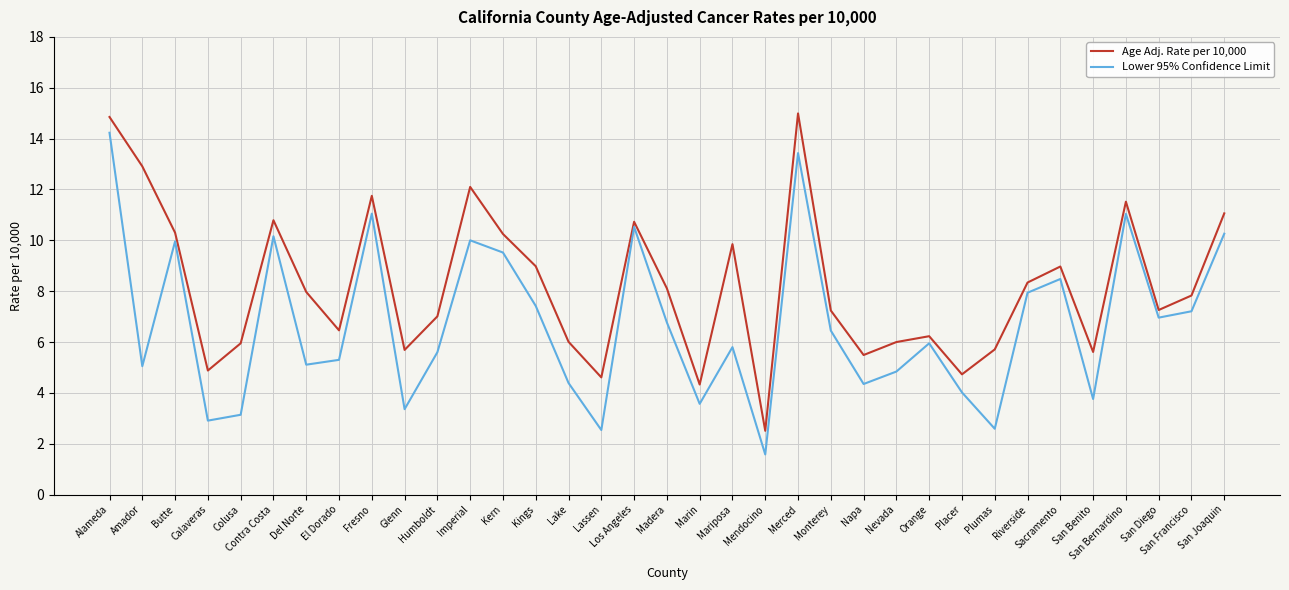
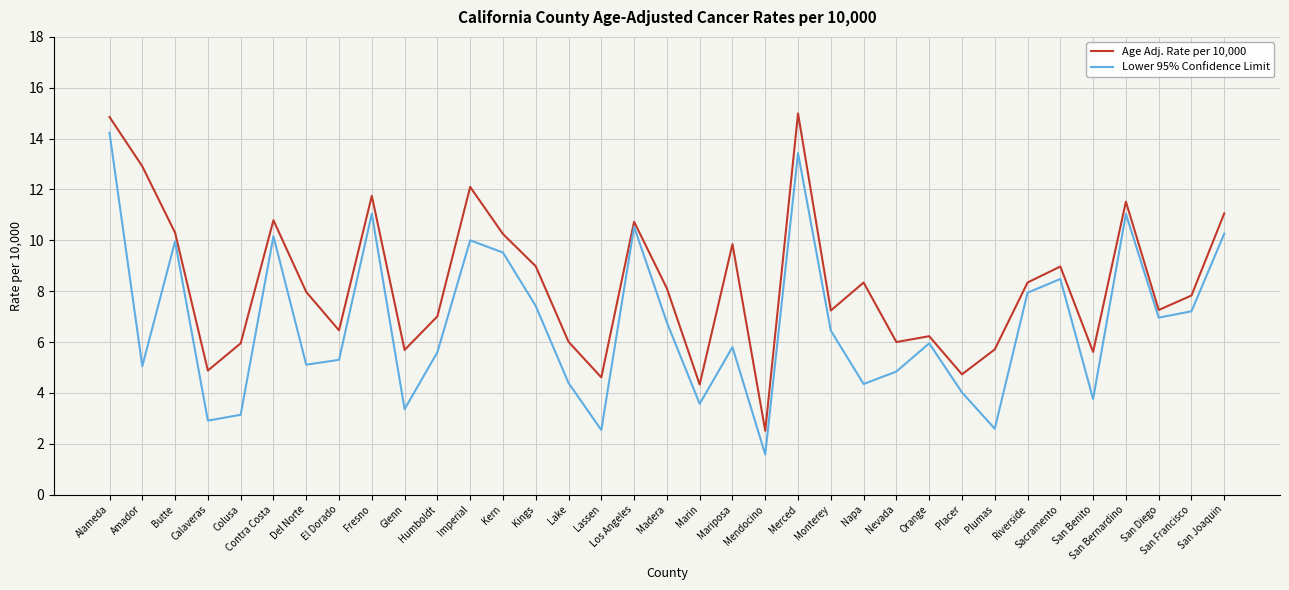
  {
    "Age Adj. Rate per 10,000": {
      "Alameda": 14.9,
      "Amador": 12.9,
      "Butte": 10.3,
      "Calaveras": 4.9,
      "Colusa": 6.0,
      "Contra Costa": 10.8,
      "Del Norte": 8.0,
      "El Dorado": 6.5,
      "Fresno": 11.8,
      "Glenn": 5.7,
      "Humboldt": 7.0,
      "Imperial": 12.1,
      "Kern": 10.3,
      "Kings": 9.0,
      "Lake": 6.0,
      "Lassen": 4.6,
      "Los Angeles": 10.7,
      "Madera": 8.1,
      "Marin": 4.3,
      "Mariposa": 9.9,
      "Mendocino": 2.5,
      "Merced": 15.0,
      "Monterey": 7.2,
-     "Napa": 5.5,
+     "Napa": 8.3,
      "Nevada": 6.0,
      "Orange": 6.2,
      "Placer": 4.7,
      "Plumas": 5.7,
      "Riverside": 8.3,
      "Sacramento": 9.0,
      "San Benito": 5.6,
      "San Bernardino": 11.5,
      "San Diego": 7.3,
      "San Francisco": 7.8,
      "San Joaquin": 11.1
    },
    "Lower 95% Confidence Limit": {
      "Alameda": 14.2,
      "Amador": 5.1,
      "Butte": 10.0,
      "Calaveras": 2.9,
      "Colusa": 3.1,
      "Contra Costa": 10.2,
      "Del Norte": 5.1,
      "El Dorado": 5.3,
      "Fresno": 11.1,
      "Glenn": 3.4,
      "Humboldt": 5.6,
      "Imperial": 10.0,
      "Kern": 9.5,
      "Kings": 7.4,
      "Lake": 4.4,
      "Lassen": 2.5,
      "Los Angeles": 10.5,
      "Madera": 6.8,
      "Marin": 3.6,
      "Mariposa": 5.8,
      "Mendocino": 1.6,
      "Merced": 13.4,
      "Monterey": 6.5,
      "Napa": 4.4,
      "Nevada": 4.8,
      "Orange": 6.0,
      "Placer": 4.0,
      "Plumas": 2.6,
      "Riverside": 7.9,
      "Sacramento": 8.5,
      "San Benito": 3.8,
      "San Bernardino": 11.0,
      "San Diego": 7.0,
      "San Francisco": 7.2,
      "San Joaquin": 10.3
    }
  }
